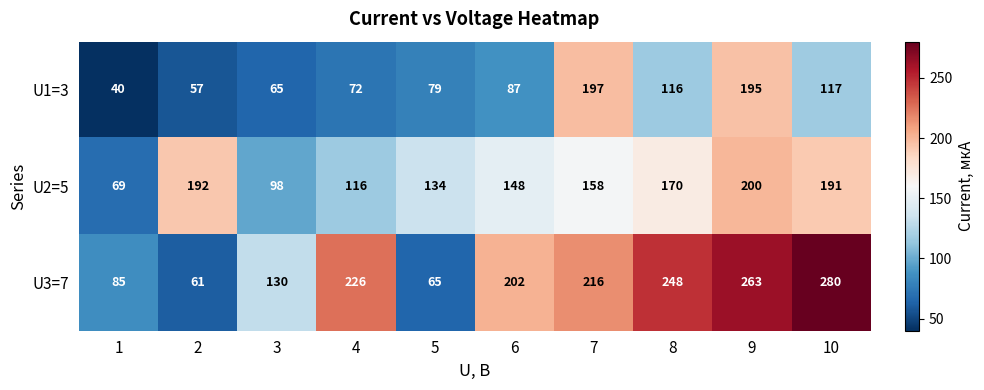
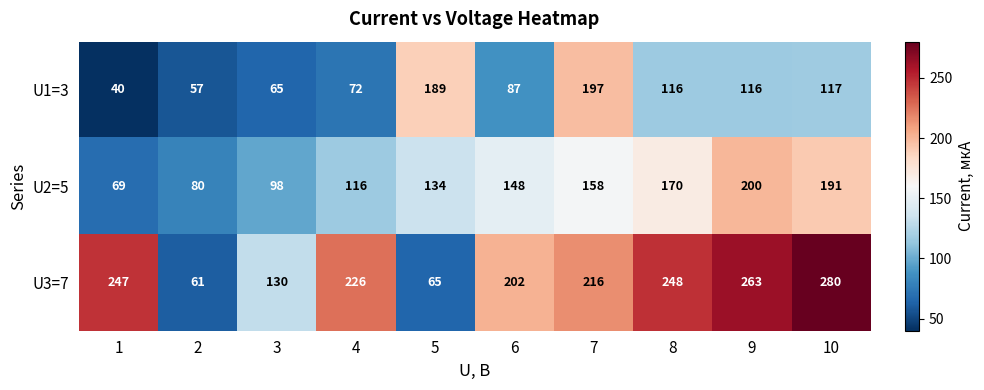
  {
    "U1=3": {
      "1": 40,
      "2": 57,
      "3": 65,
      "4": 72,
-     "5": 79,
+     "5": 189,
      "6": 87,
      "7": 197,
      "8": 116,
-     "9": 195,
+     "9": 116,
      "10": 117
    },
    "U2=5": {
      "1": 69,
-     "2": 192,
+     "2": 80,
      "3": 98,
      "4": 116,
      "5": 134,
      "6": 148,
      "7": 158,
      "8": 170,
      "9": 200,
      "10": 191
    },
    "U3=7": {
-     "1": 85,
+     "1": 247,
      "2": 61,
      "3": 130,
      "4": 226,
      "5": 65,
      "6": 202,
      "7": 216,
      "8": 248,
      "9": 263,
      "10": 280
    }
  }
